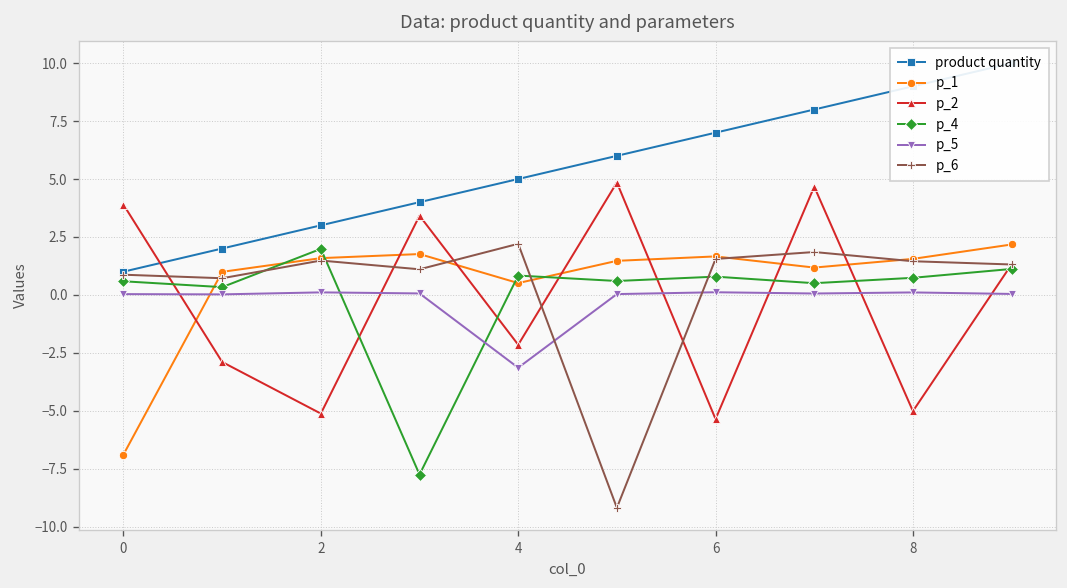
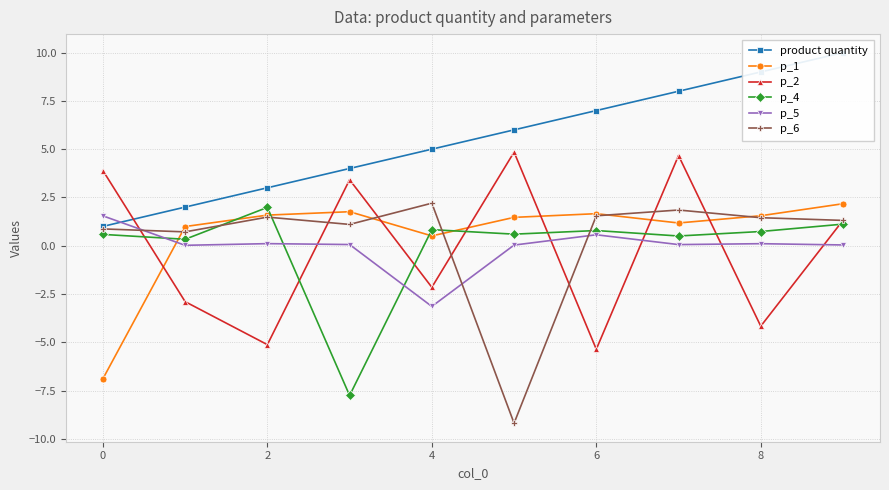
  {
    "product quantity": {
      "2": 3.0,
      "4": 5.0,
      "6": 7.0
    },
    "p_1": {
      "0": -6.9,
      "4": 0.5
    },
    "p_2": {
      "0": 3.9,
      "2": -5.1,
      "4": -2.2,
      "6": -5.4,
-     "8": -5.0
+     "8": -4.2
    },
    "p_4": {
      "0": 0.6,
      "2": 2.0,
      "4": 0.8,
      "6": 0.8,
      "8": 0.7
    },
    "p_5": {
-     "0": 0.0,
+     "0": 1.5,
      "2": 0.1,
      "4": -3.1,
-     "6": 0.1,
+     "6": 0.6,
      "8": 0.1
    },
    "p_6": {
      "4": 2.2
    }
  }
